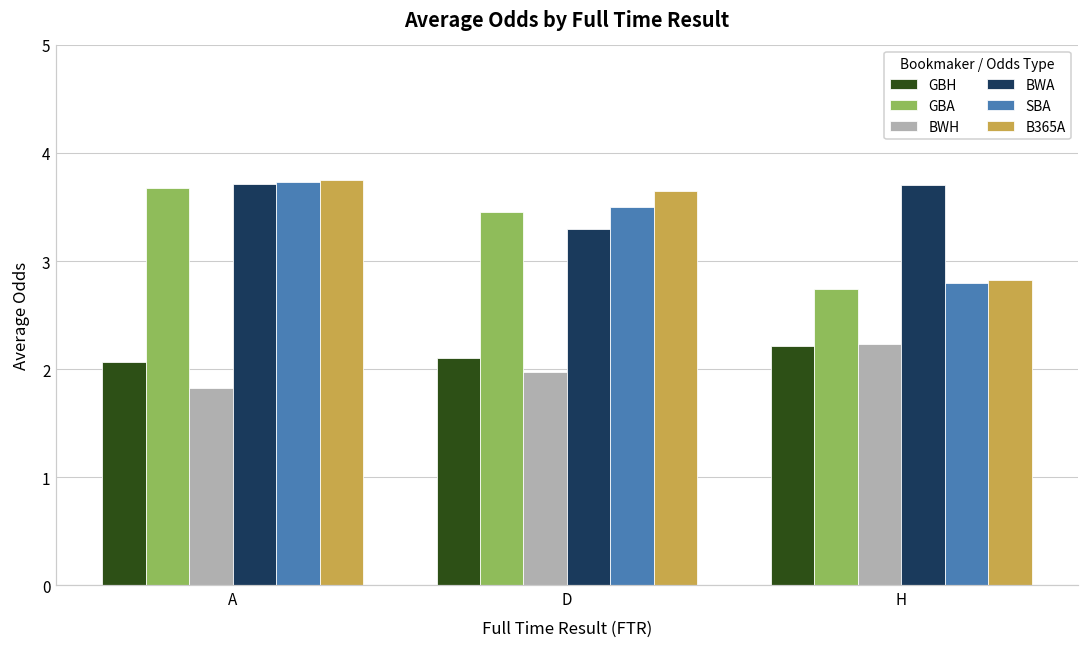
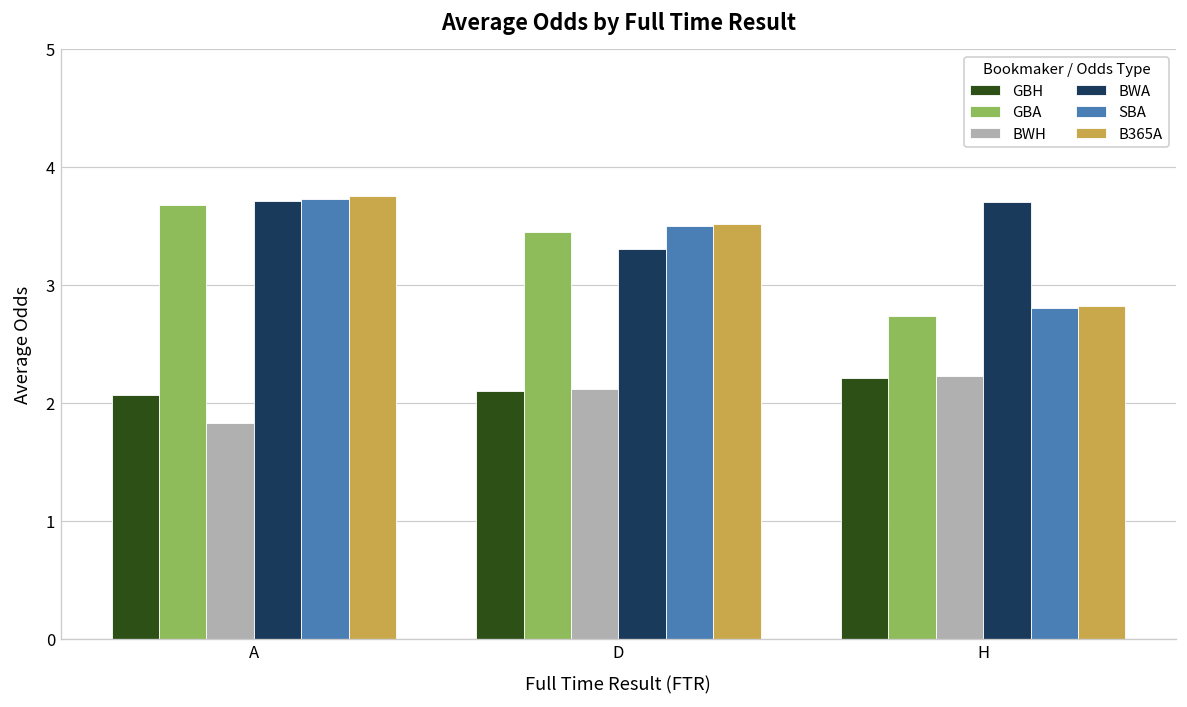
  {
    "GBH": {
      "A": 2.1,
      "D": 2.1,
      "H": 2.2
    },
    "GBA": {
      "A": 3.7,
      "D": 3.5,
      "H": 2.7
    },
    "BWH": {
      "A": 1.8,
-     "D": 2.0,
+     "D": 2.1,
      "H": 2.2
    },
    "BWA": {
      "A": 3.7,
      "D": 3.3,
      "H": 3.7
    },
    "SBA": {
      "A": 3.7,
      "D": 3.5,
      "H": 2.8
    },
    "B365A": {
      "A": 3.8,
-     "D": 3.7,
+     "D": 3.5,
      "H": 2.8
    }
  }
